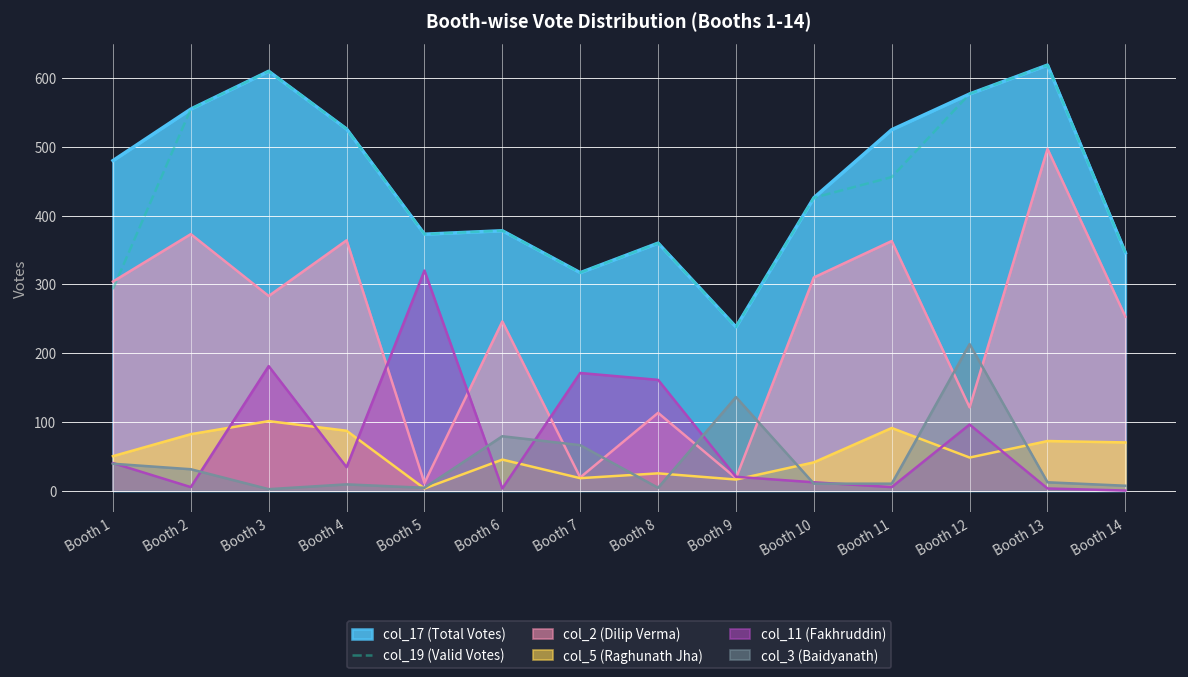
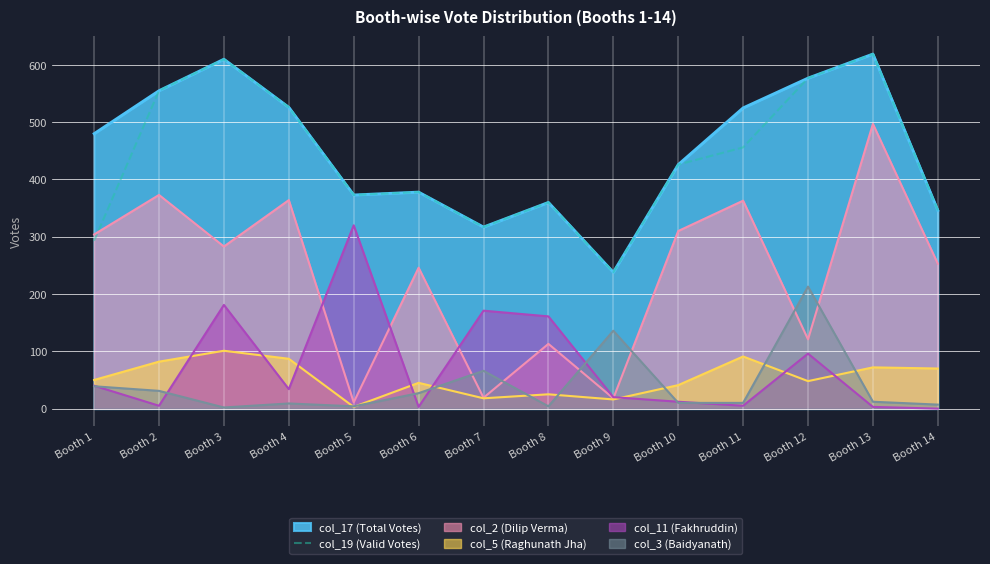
  {
    "col_17 (Total Votes)": {
      "Booth 1": 480,
      "Booth 11": 530
    },
    "col_19 (Valid Votes)": {
      "Booth 1": 290,
      "Booth 11": 460
    },
    "col_2 (Dilip Verma)": {
      "Booth 1": 300,
      "Booth 2": 370,
      "Booth 3": 280,
      "Booth 4": 360,
      "Booth 5": 10,
      "Booth 6": 250,
      "Booth 8": 110,
      "Booth 10": 310,
      "Booth 11": 360,
      "Booth 12": 120,
      "Booth 13": 500,
      "Booth 14": 250
    },
    "col_5 (Raghunath Jha)": {
      "Booth 1": 50,
      "Booth 2": 80,
      "Booth 3": 100,
      "Booth 4": 90,
      "Booth 6": 50,
      "Booth 8": 30,
      "Booth 10": 40,
      "Booth 11": 90,
      "Booth 12": 50,
      "Booth 13": 70,
      "Booth 14": 70
    },
    "col_11 (Fakhruddin)": {
      "Booth 2": 10,
      "Booth 3": 180,
      "Booth 4": 30,
      "Booth 5": 320,
      "Booth 6": 0,
      "Booth 7": 170,
      "Booth 8": 160,
      "Booth 11": 10,
      "Booth 12": 100,
      "Booth 13": 0,
      "Booth 14": 0
    },
    "col_3 (Baidyanath)": {
      "Booth 2": 30,
      "Booth 3": 0,
      "Booth 4": 10,
-     "Booth 6": 80,
+     "Booth 6": 30,
      "Booth 7": 70,
      "Booth 8": 0,
      "Booth 9": 140,
      "Booth 11": 10,
      "Booth 12": 210,
      "Booth 13": 10,
      "Booth 14": 10
    }
  }
